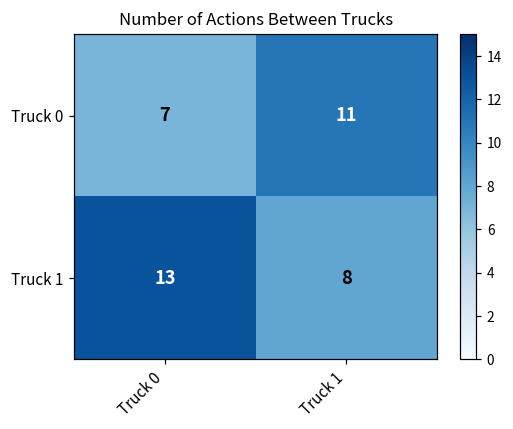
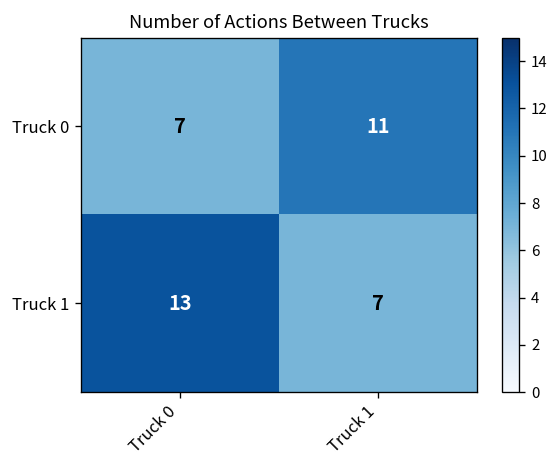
  {
    "Truck 0": {
      "Truck 0": 7,
      "Truck 1": 11
    },
    "Truck 1": {
      "Truck 0": 13,
-     "Truck 1": 8
+     "Truck 1": 7
    }
  }
